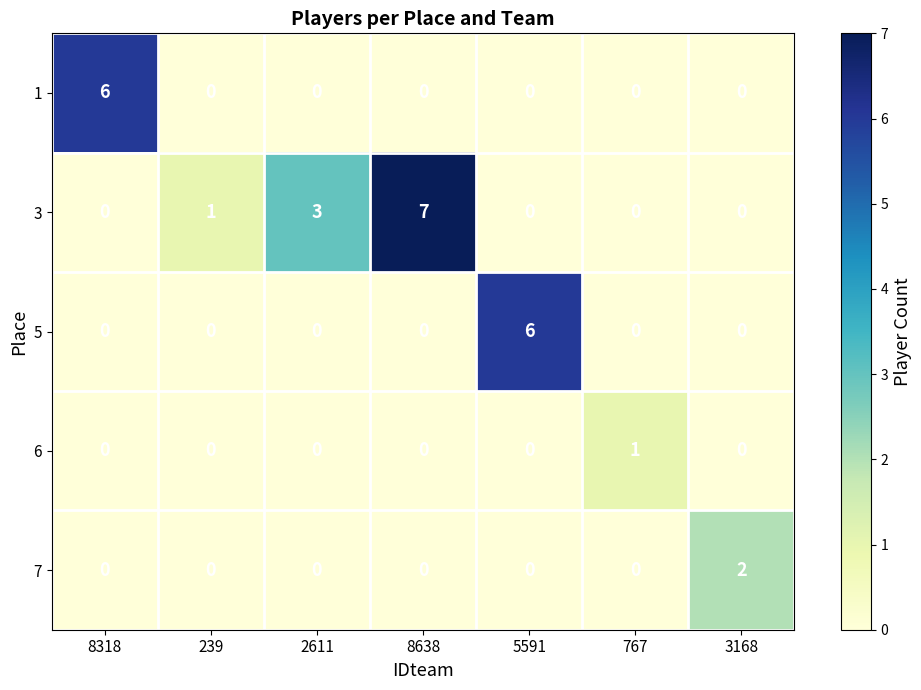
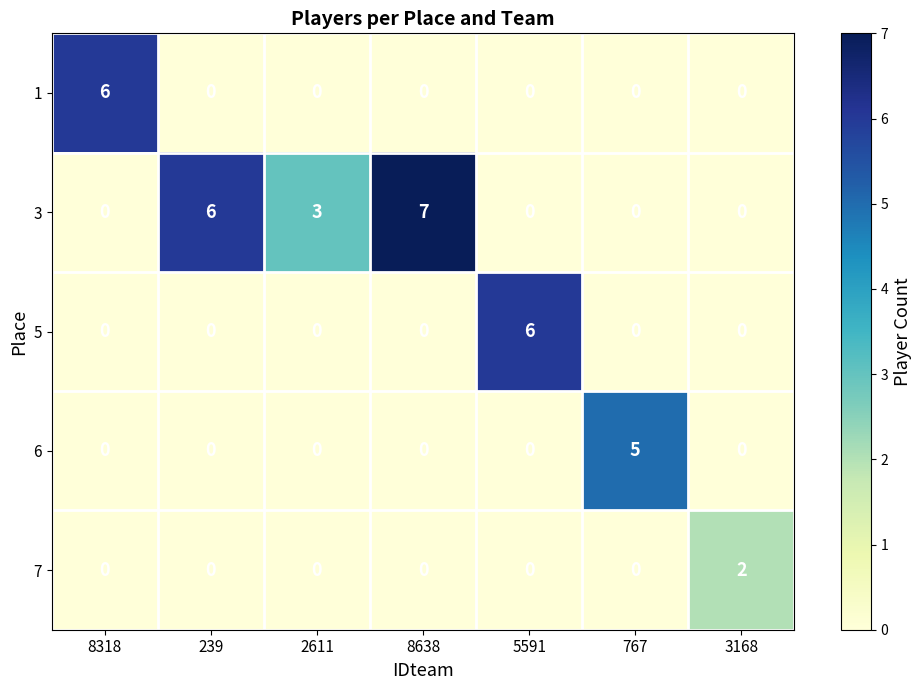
  {
    "1": {
      "8318": 6
    },
    "3": {
-     "239": 1,
+     "239": 6,
      "2611": 3,
      "8638": 7
    },
    "5": {
      "5591": 6
    },
    "6": {
-     "767": 1
+     "767": 5
    },
    "7": {
      "3168": 2
    }
  }
